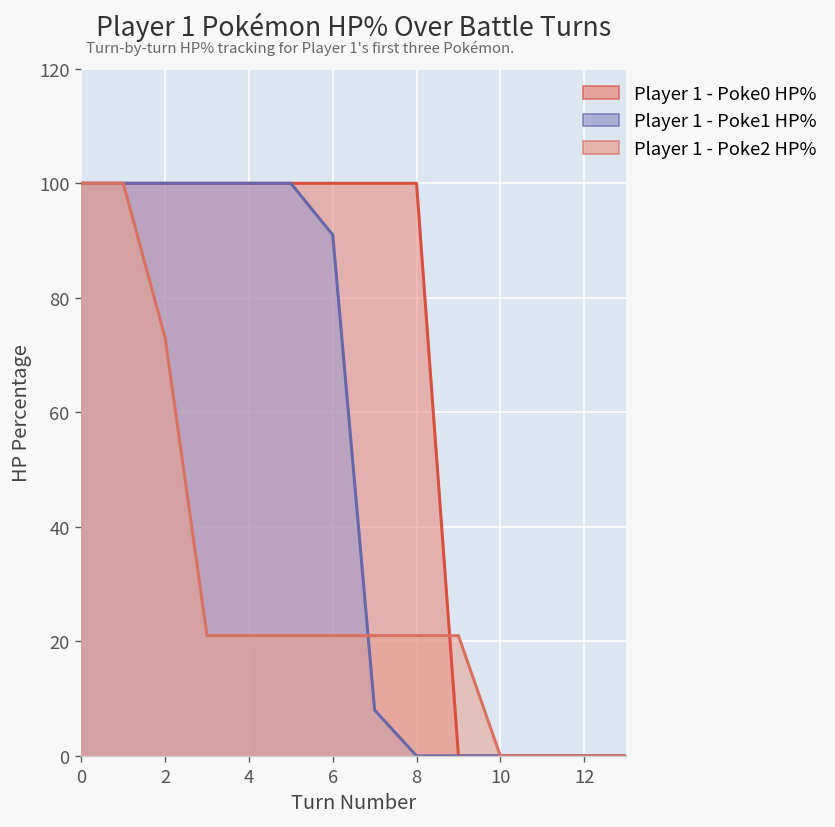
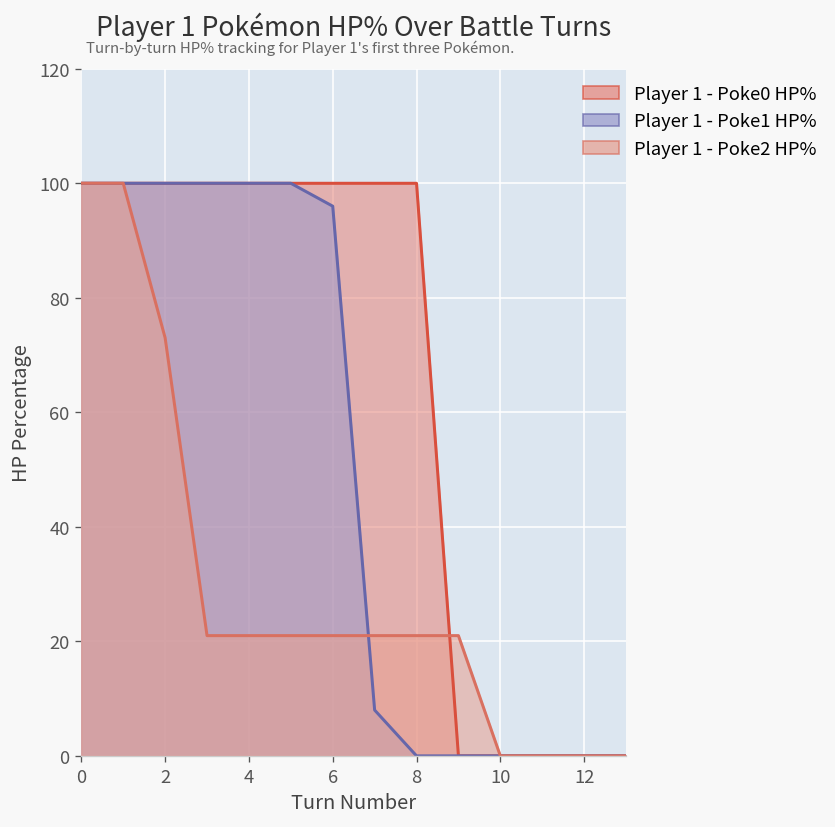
  {
    "Player 1 - Poke1 HP%": {
-     "6": 91,
+     "6": 96,
      "8": 0
    }
  }
